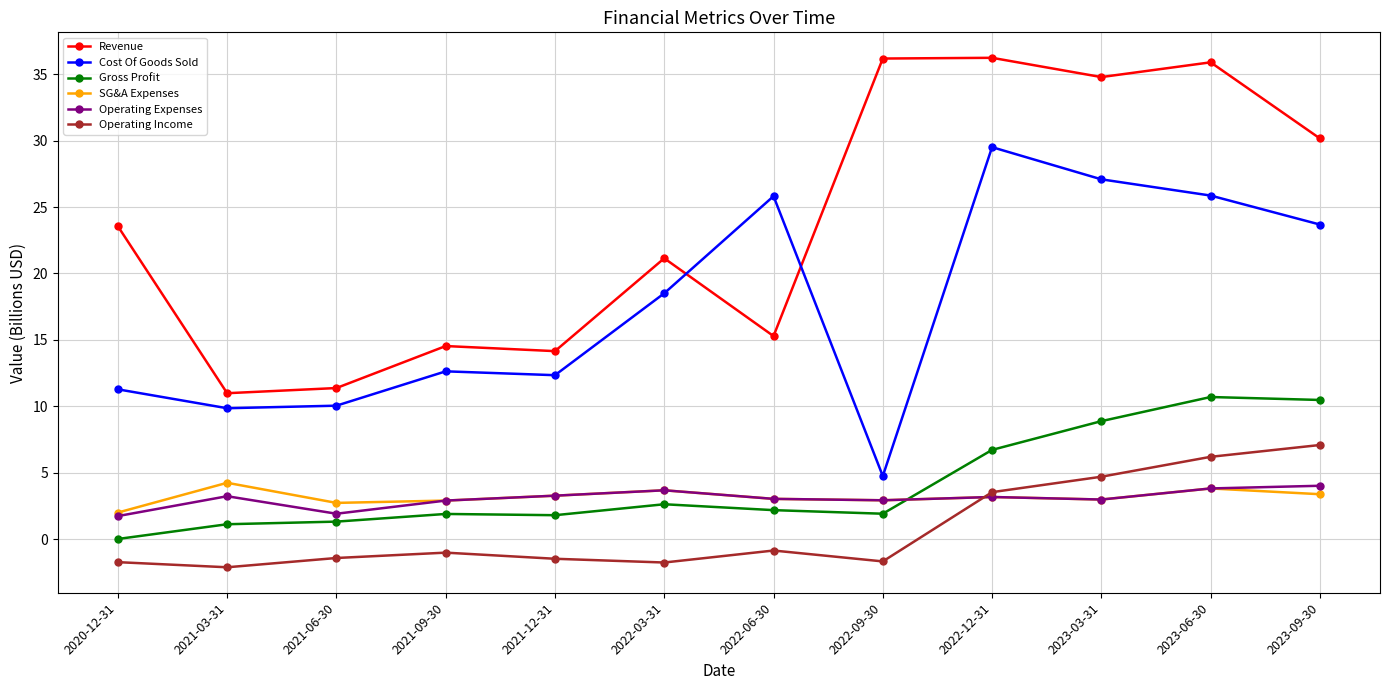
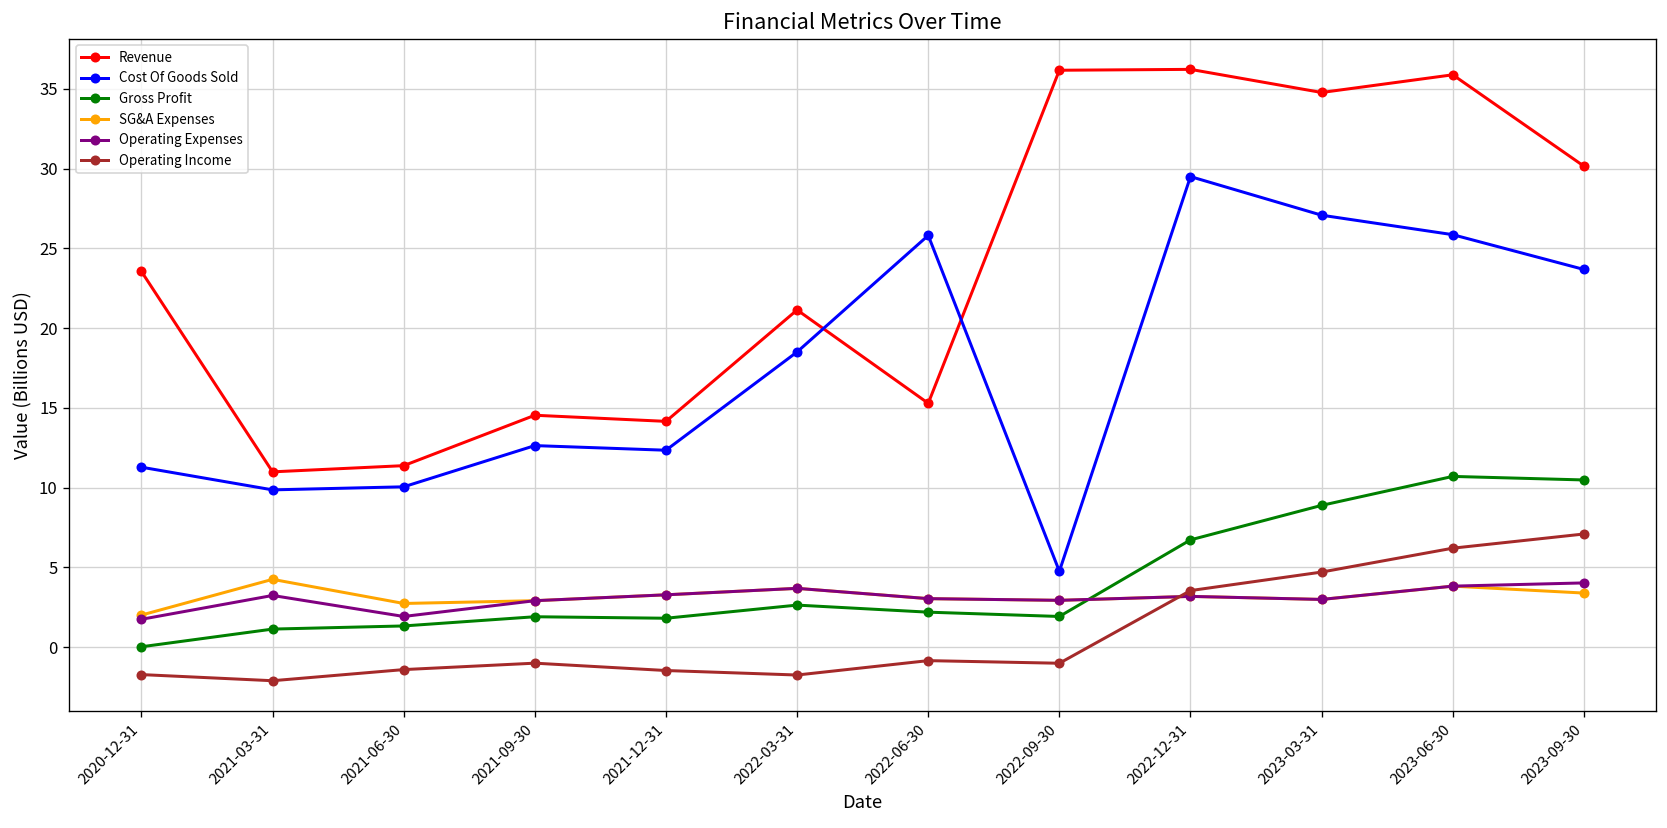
  {
    "Revenue": {
      "2020-12-31": 23.6,
      "2021-03-31": 11.0,
      "2021-06-30": 11.4,
      "2021-09-30": 14.5,
      "2021-12-31": 14.2,
      "2022-03-31": 21.1,
      "2022-06-30": 15.3,
      "2022-09-30": 36.2,
      "2022-12-31": 36.2,
      "2023-03-31": 34.8,
      "2023-06-30": 35.9,
      "2023-09-30": 30.2
    },
    "Cost Of Goods Sold": {
      "2020-12-31": 11.3,
      "2021-03-31": 9.9,
      "2021-06-30": 10.1,
      "2021-09-30": 12.6,
      "2021-12-31": 12.3,
      "2022-03-31": 18.5,
      "2022-06-30": 25.8,
      "2022-09-30": 4.8,
      "2022-12-31": 29.5,
      "2023-03-31": 27.1,
      "2023-06-30": 25.9,
      "2023-09-30": 23.7
    },
    "Gross Profit": {
      "2020-12-31": 0.0,
      "2021-03-31": 1.1,
      "2021-06-30": 1.3,
      "2021-09-30": 1.9,
      "2021-12-31": 1.8,
      "2022-03-31": 2.6,
      "2022-06-30": 2.2,
      "2022-09-30": 1.9,
      "2022-12-31": 6.7,
      "2023-03-31": 8.9,
      "2023-06-30": 10.7,
      "2023-09-30": 10.5
    },
    "SG&A Expenses": {
      "2020-12-31": 2.0,
      "2021-03-31": 4.2,
      "2021-06-30": 2.7,
      "2023-09-30": 3.4
    },
    "Operating Expenses": {
      "2020-12-31": 1.7,
      "2021-03-31": 3.2,
      "2021-06-30": 1.9,
      "2023-09-30": 4.0
    },
    "Operating Income": {
      "2020-12-31": -1.7,
      "2021-03-31": -2.1,
      "2021-06-30": -1.4,
      "2021-09-30": -1.0,
      "2021-12-31": -1.5,
      "2022-03-31": -1.8,
      "2022-06-30": -0.8,
-     "2022-09-30": -1.7,
+     "2022-09-30": -1.0,
      "2022-12-31": 3.5,
      "2023-03-31": 4.7,
      "2023-06-30": 6.2,
      "2023-09-30": 7.1
    }
  }
